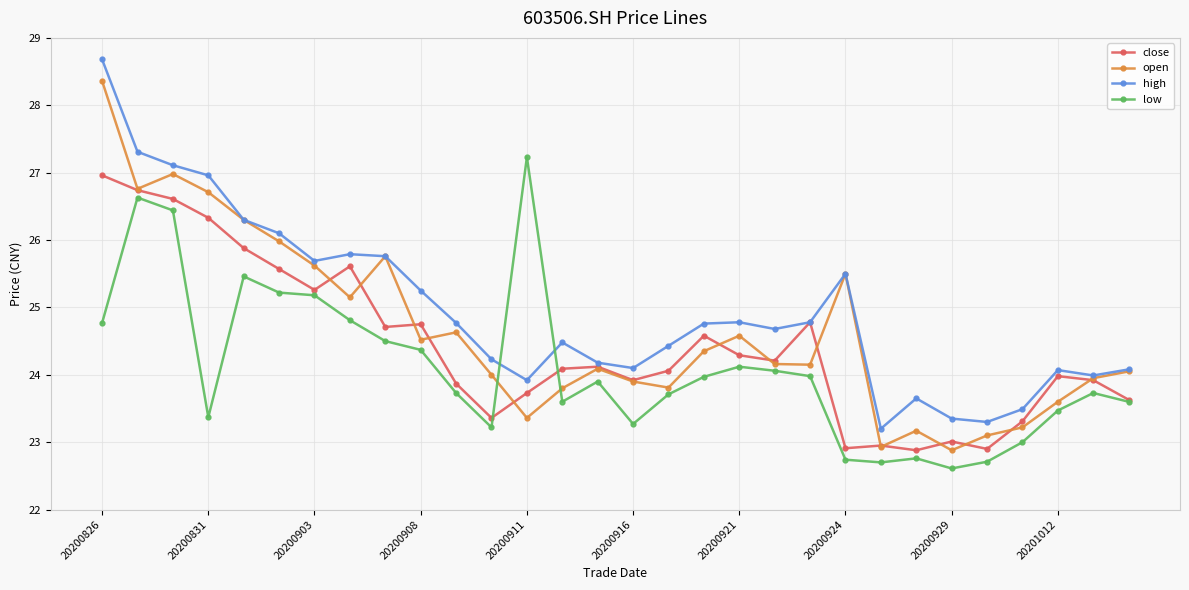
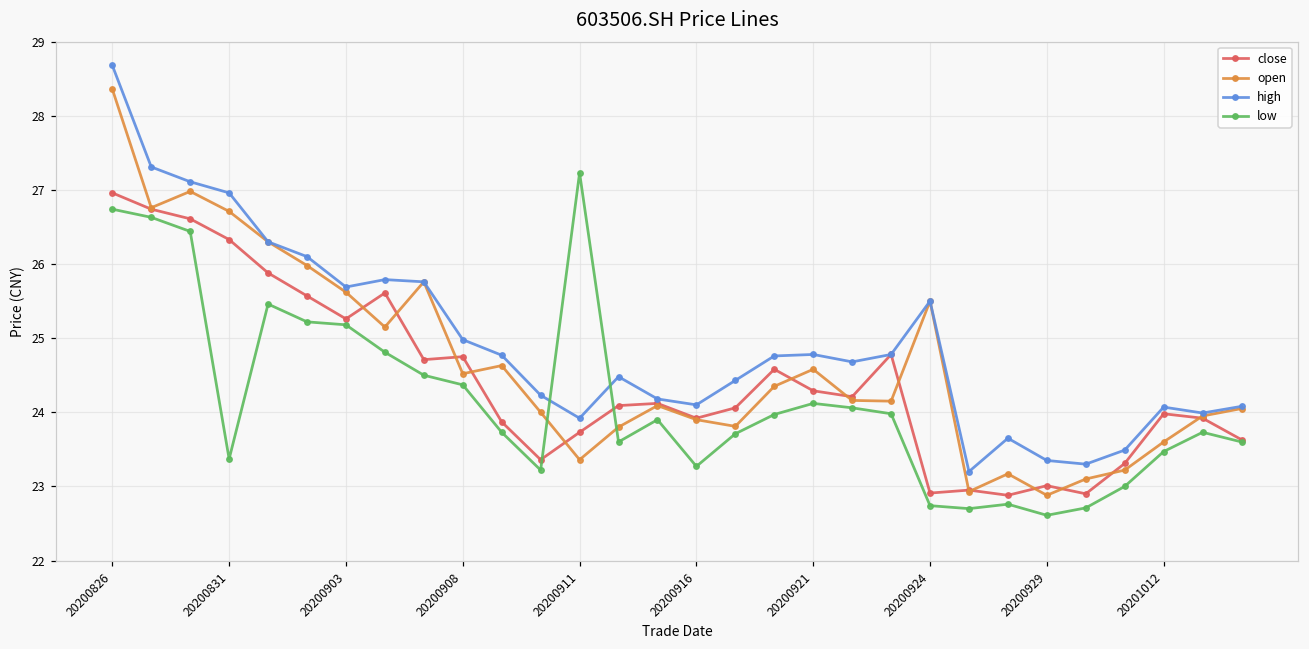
  {
    "high": {
      "20200826": 28.7,
      "20200831": 27.0,
      "20200903": 25.7,
-     "20200908": 25.3,
+     "20200908": 25.0,
      "20200911": 23.9,
      "20200916": 24.1,
      "20200921": 24.8,
      "20200929": 23.4,
      "20201012": 24.1
    },
    "low": {
-     "20200826": 24.8,
+     "20200826": 26.7,
      "20200831": 23.4,
      "20200903": 25.2,
      "20200908": 24.4,
      "20200911": 27.2,
      "20200916": 23.3,
      "20200921": 24.1,
      "20200924": 22.7,
      "20200929": 22.6,
      "20201012": 23.5
    }
  }
